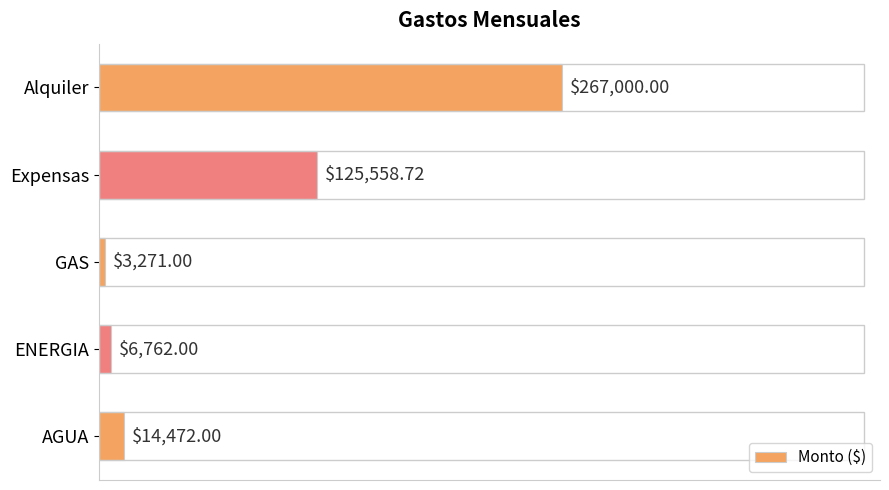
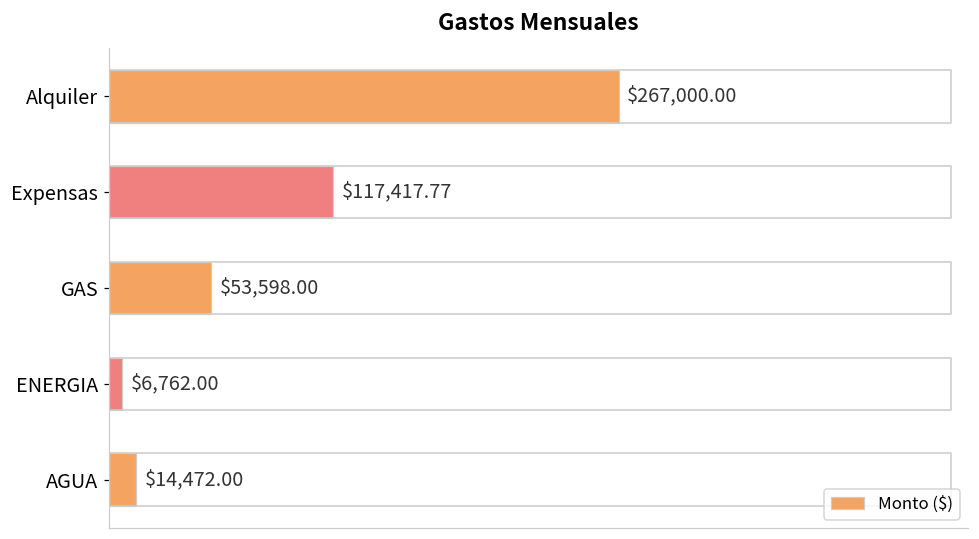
  {
    "Alquiler": "$267,000.00",
-   "Expensas": "$125,558.72",
-   "GAS": "$3,271.00",
+   "Expensas": "$117,417.77",
+   "GAS": "$53,598.00",
    "ENERGIA": "$6,762.00",
    "AGUA": "$14,472.00"
  }
